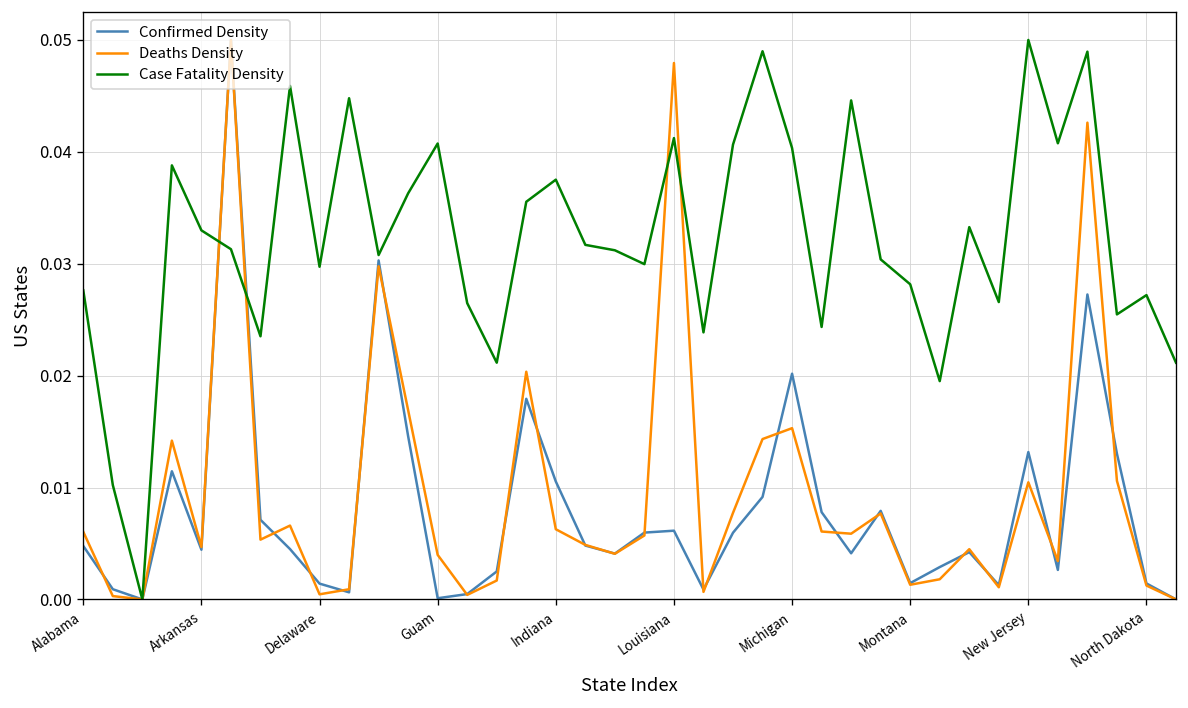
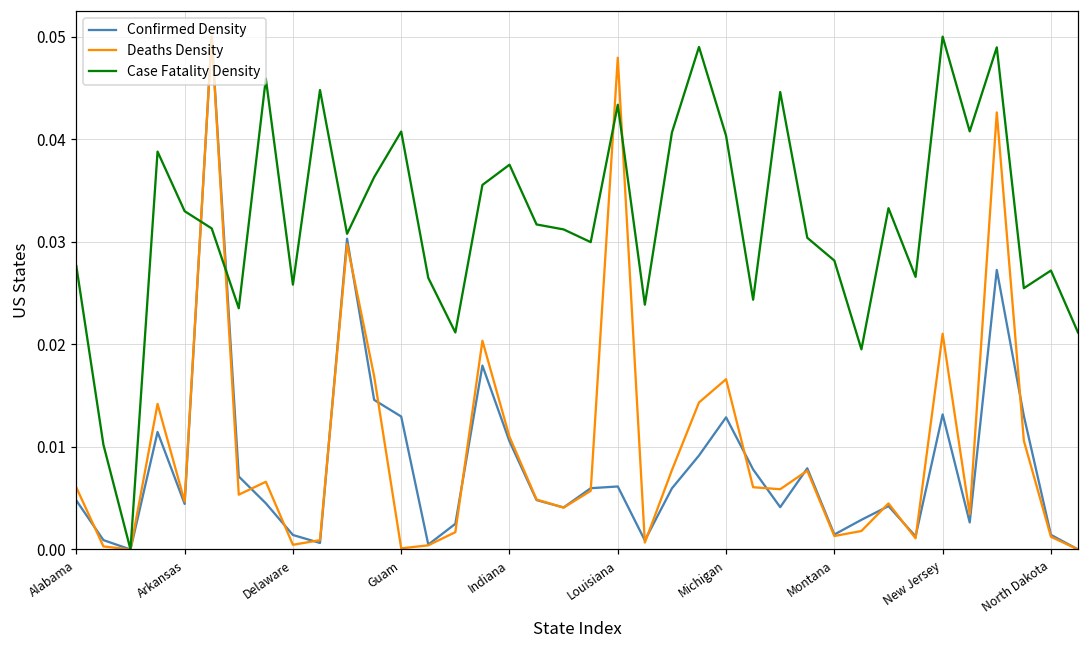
  {
    "Confirmed Density": {
      "Alabama": 0.005,
      "Delaware": 0.001,
-     "Guam": 0.000,
+     "Guam": 0.013,
      "Indiana": 0.011,
      "Louisiana": 0.006,
-     "Michigan": 0.020,
+     "Michigan": 0.013,
      "New Jersey": 0.013
    },
    "Deaths Density": {
      "Alabama": 0.006,
      "Delaware": 0.000,
-     "Guam": 0.004,
-     "Indiana": 0.006,
+     "Guam": 0.000,
+     "Indiana": 0.011,
      "Louisiana": 0.048,
-     "Michigan": 0.015,
-     "New Jersey": 0.010
+     "Michigan": 0.017,
+     "New Jersey": 0.021
    },
    "Case Fatality Density": {
      "Alabama": 0.028,
      "Arkansas": 0.033,
-     "Delaware": 0.030,
+     "Delaware": 0.026,
      "Guam": 0.041,
      "Indiana": 0.038,
-     "Louisiana": 0.041,
+     "Louisiana": 0.043,
      "Michigan": 0.040,
      "Montana": 0.028,
      "New Jersey": 0.050,
      "North Dakota": 0.027
    }
  }
